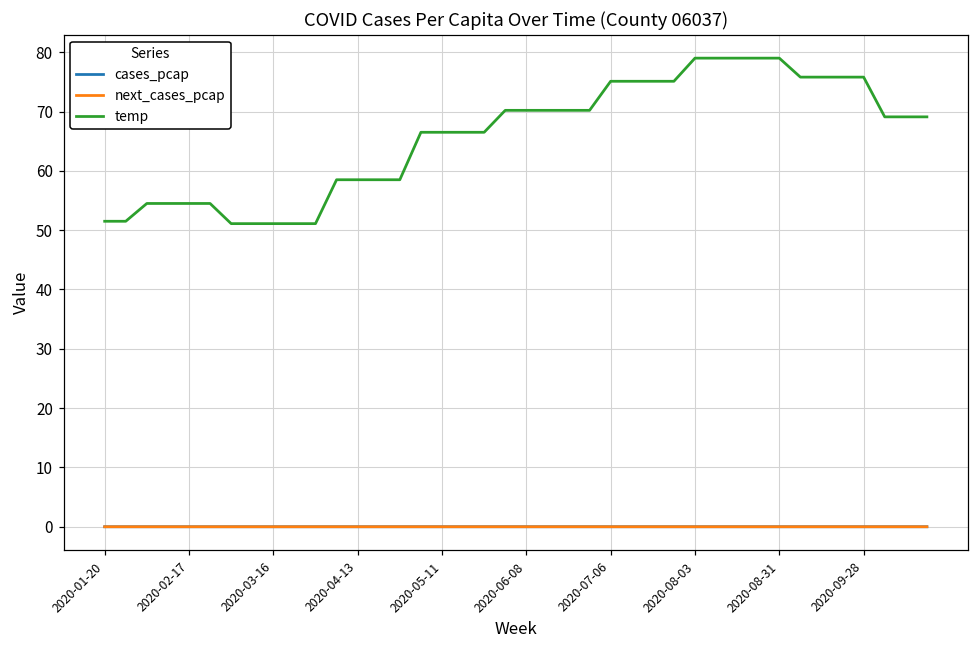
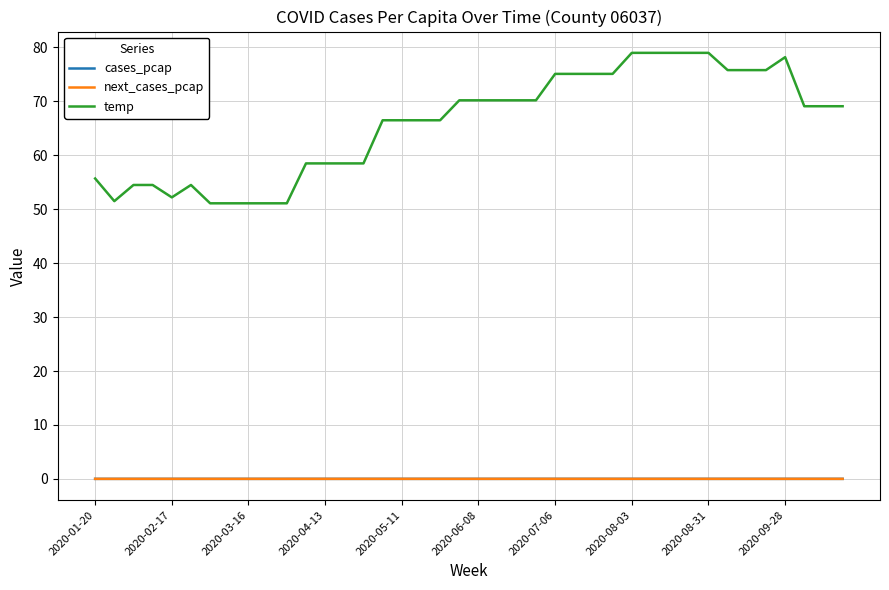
  {
    "next_cases_pcap": {
      "2020-01-20": 0,
      "2020-02-17": 0,
      "2020-03-16": 0,
      "2020-04-13": 0,
      "2020-05-11": 0,
      "2020-06-08": 0,
      "2020-07-06": 0,
      "2020-08-03": 0,
      "2020-08-31": 0,
      "2020-09-28": 0
    },
    "temp": {
-     "2020-01-20": 52,
-     "2020-02-17": 55,
+     "2020-01-20": 56,
+     "2020-02-17": 52,
      "2020-03-16": 51,
      "2020-04-13": 59,
      "2020-05-11": 67,
      "2020-06-08": 70,
      "2020-07-06": 75,
      "2020-08-03": 79,
      "2020-08-31": 79,
-     "2020-09-28": 76
+     "2020-09-28": 78
    }
  }
